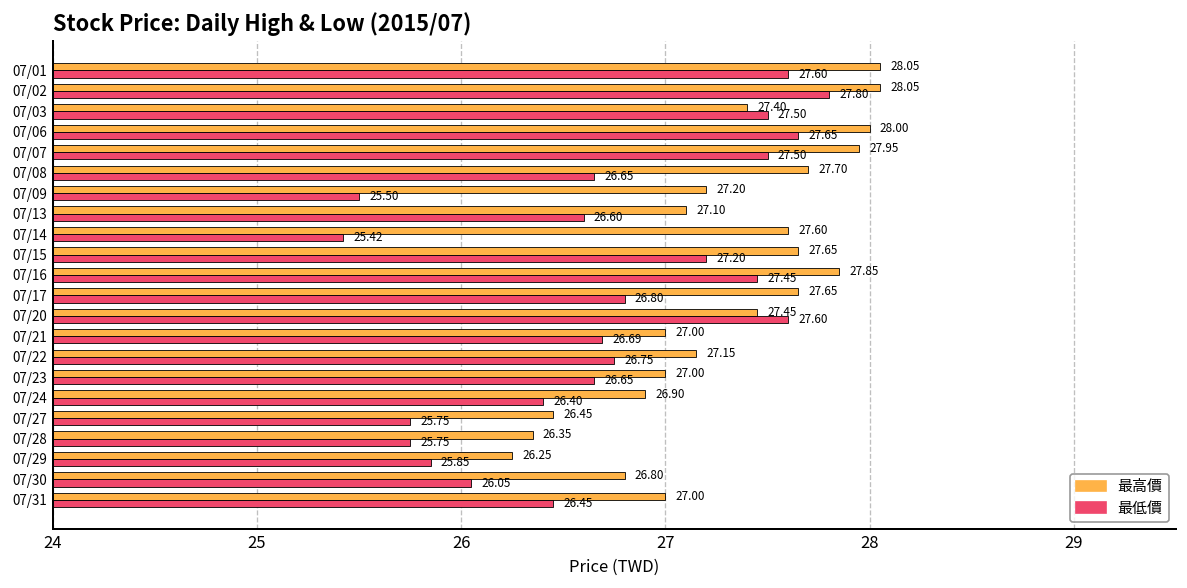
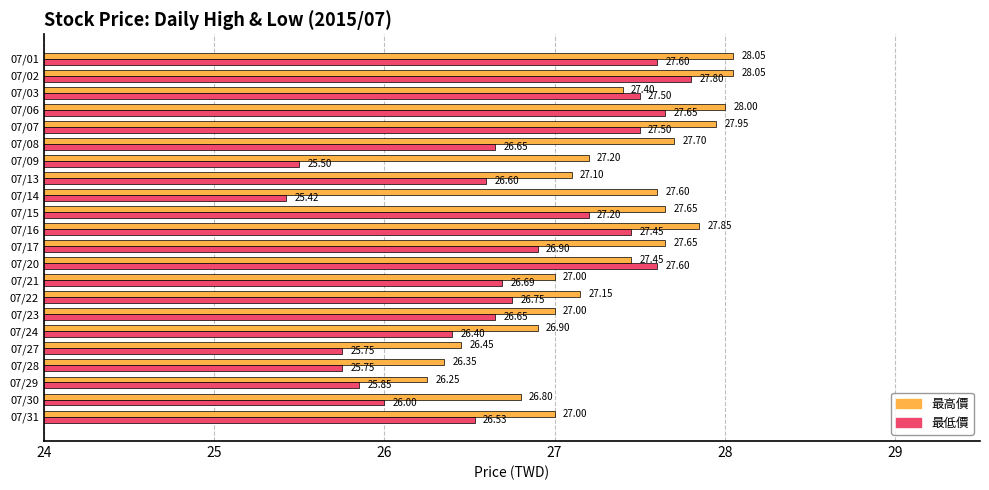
  {
    "最高價": {
      "07/01": 28.05,
      "07/02": 28.05,
      "07/03": 27.40,
      "07/06": 28.00,
      "07/07": 27.95,
      "07/08": 27.70,
      "07/09": 27.20,
      "07/13": 27.10,
      "07/14": 27.60,
      "07/15": 27.65,
      "07/16": 27.85,
      "07/17": 27.65,
      "07/20": 27.45,
      "07/21": 27.00,
      "07/22": 27.15,
      "07/23": 27.00,
      "07/24": 26.90,
      "07/27": 26.45,
      "07/28": 26.35,
      "07/29": 26.25,
      "07/30": 26.80,
      "07/31": 27.00
    },
    "最低價": {
      "07/01": 27.60,
      "07/02": 27.80,
      "07/03": 27.50,
      "07/06": 27.65,
      "07/07": 27.50,
      "07/08": 26.65,
      "07/09": 25.50,
      "07/13": 26.60,
      "07/14": 25.42,
      "07/15": 27.20,
      "07/16": 27.45,
-     "07/17": 26.80,
+     "07/17": 26.90,
      "07/20": 27.60,
      "07/21": 26.69,
      "07/22": 26.75,
      "07/23": 26.65,
      "07/24": 26.40,
      "07/27": 25.75,
      "07/28": 25.75,
      "07/29": 25.85,
-     "07/30": 26.05,
-     "07/31": 26.45
+     "07/30": 26.00,
+     "07/31": 26.53
    }
  }
